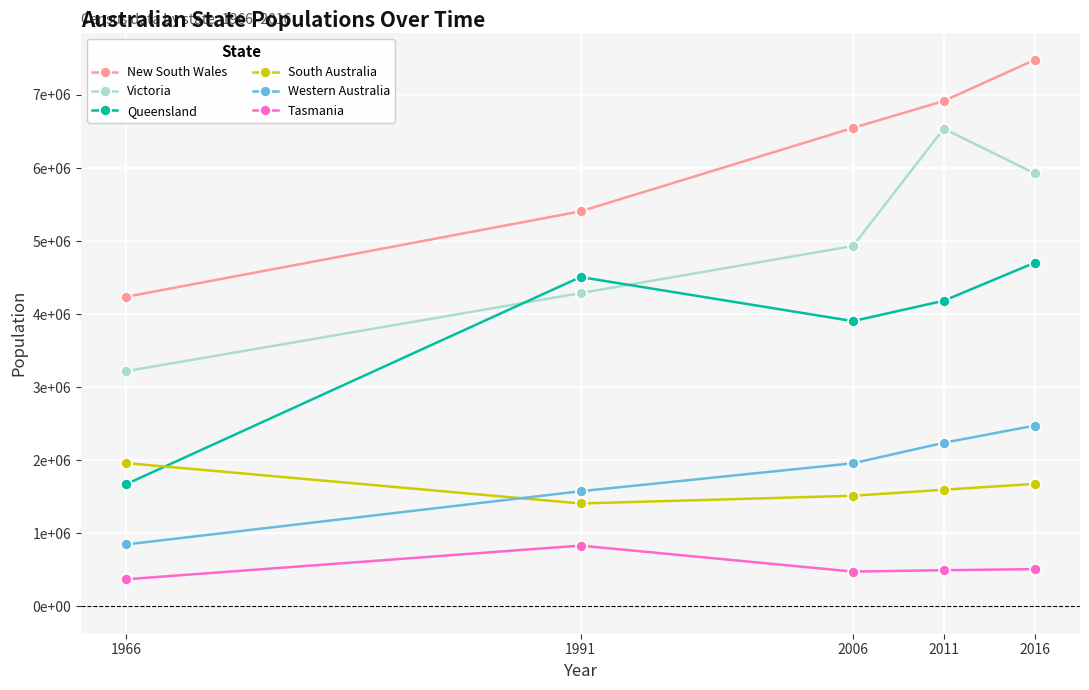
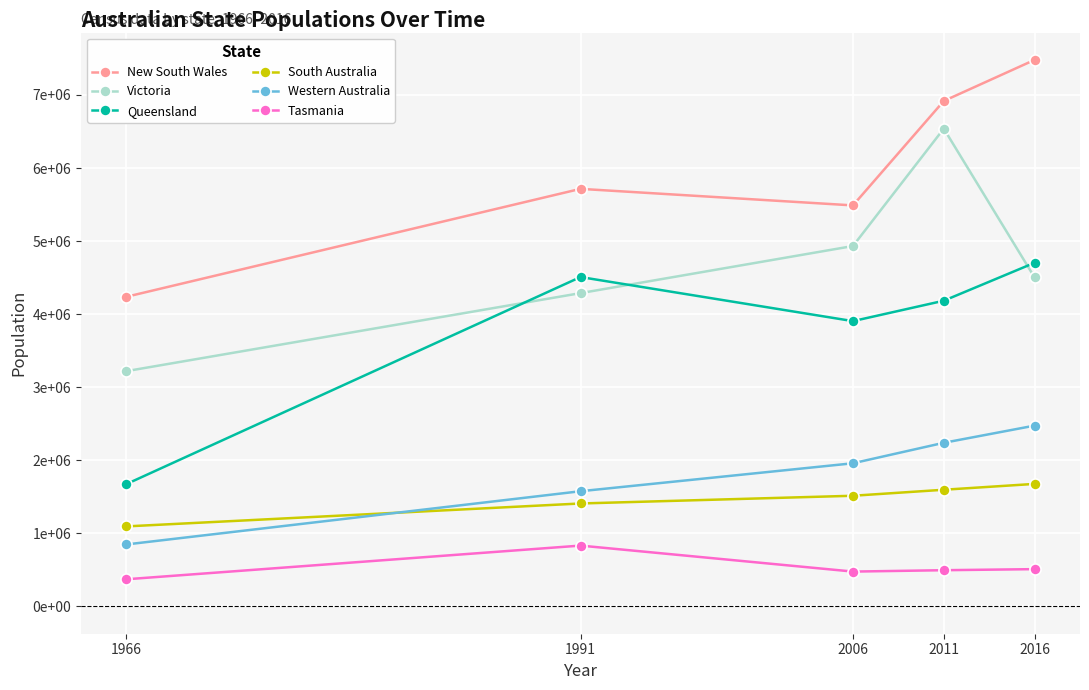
  {
    "New South Wales": {
      "1966": 4200000,
-     "1991": 5400000,
-     "2006": 6500000,
+     "1991": 5700000,
+     "2006": 5500000,
      "2011": 6900000,
      "2016": 7500000
    },
    "Victoria": {
      "1966": 3200000,
      "1991": 4300000,
      "2006": 4900000,
      "2011": 6500000,
-     "2016": 5900000
+     "2016": 4500000
    },
    "Queensland": {
      "1966": 1700000,
      "1991": 4500000,
      "2006": 3900000,
      "2011": 4200000,
      "2016": 4700000
    },
    "South Australia": {
-     "1966": 2000000,
+     "1966": 1100000,
      "1991": 1400000,
      "2006": 1500000,
      "2011": 1600000,
      "2016": 1700000
    },
    "Western Australia": {
      "1966": 800000,
      "1991": 1600000,
      "2006": 2000000,
      "2011": 2200000,
      "2016": 2500000
    },
    "Tasmania": {
      "1966": 400000,
      "1991": 800000,
      "2006": 500000,
      "2011": 500000,
      "2016": 500000
    }
  }
